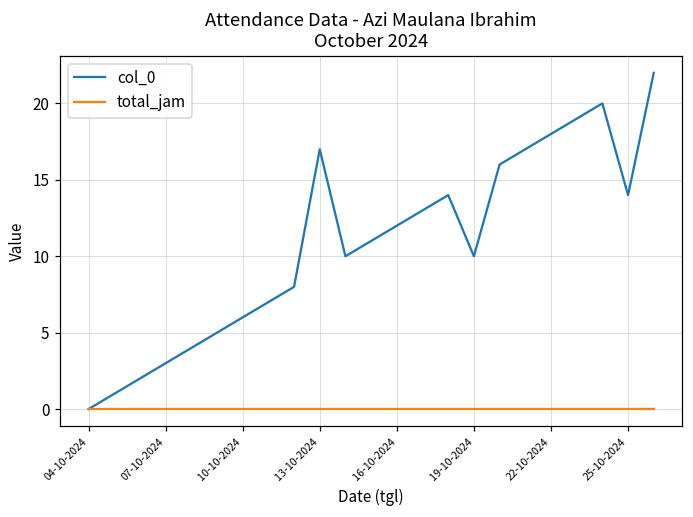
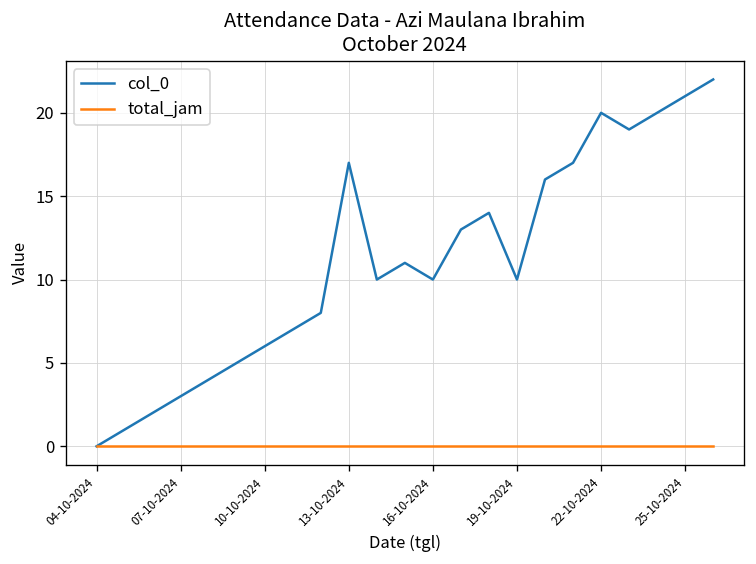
  {
    "col_0": {
      "07-10-2024": 3,
      "10-10-2024": 6,
      "13-10-2024": 17,
-     "16-10-2024": 12,
+     "16-10-2024": 10,
      "19-10-2024": 10,
-     "22-10-2024": 18,
-     "25-10-2024": 14
+     "22-10-2024": 20,
+     "25-10-2024": 21
    },
    "total_jam": {
      "07-10-2024": 0,
      "10-10-2024": 0,
      "13-10-2024": 0,
      "16-10-2024": 0,
      "19-10-2024": 0,
      "22-10-2024": 0,
      "25-10-2024": 0
    }
  }
